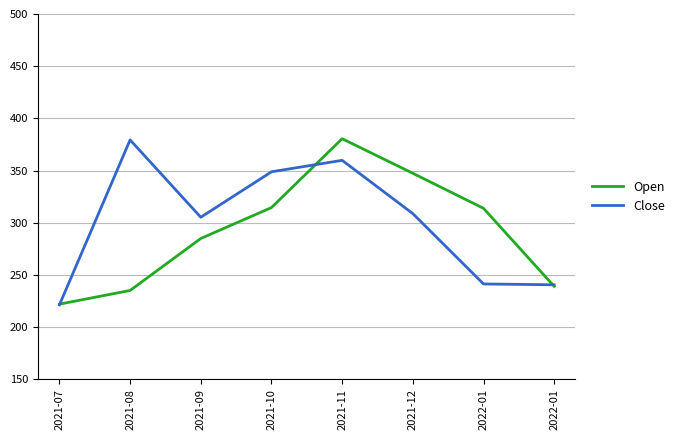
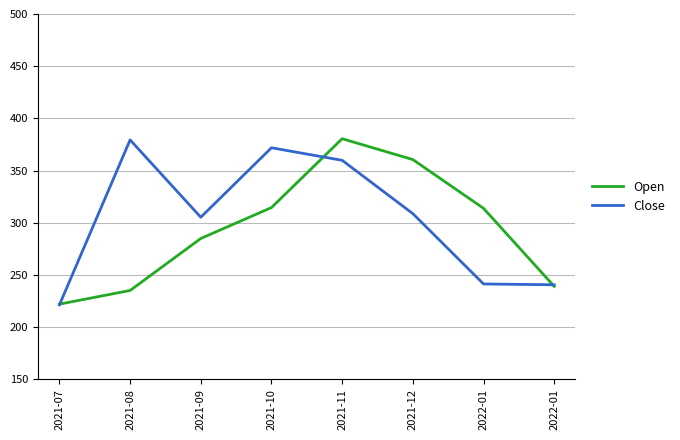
  {
    "Open": {
      "2021-08": 235,
      "2021-09": 285,
      "2021-10": 315,
      "2021-11": 381,
-     "2021-12": 347
+     "2021-12": 361
    },
    "Close": {
      "2021-08": 379,
      "2021-09": 305,
-     "2021-10": 349,
+     "2021-10": 372,
      "2021-11": 360,
      "2021-12": 309
    }
  }
